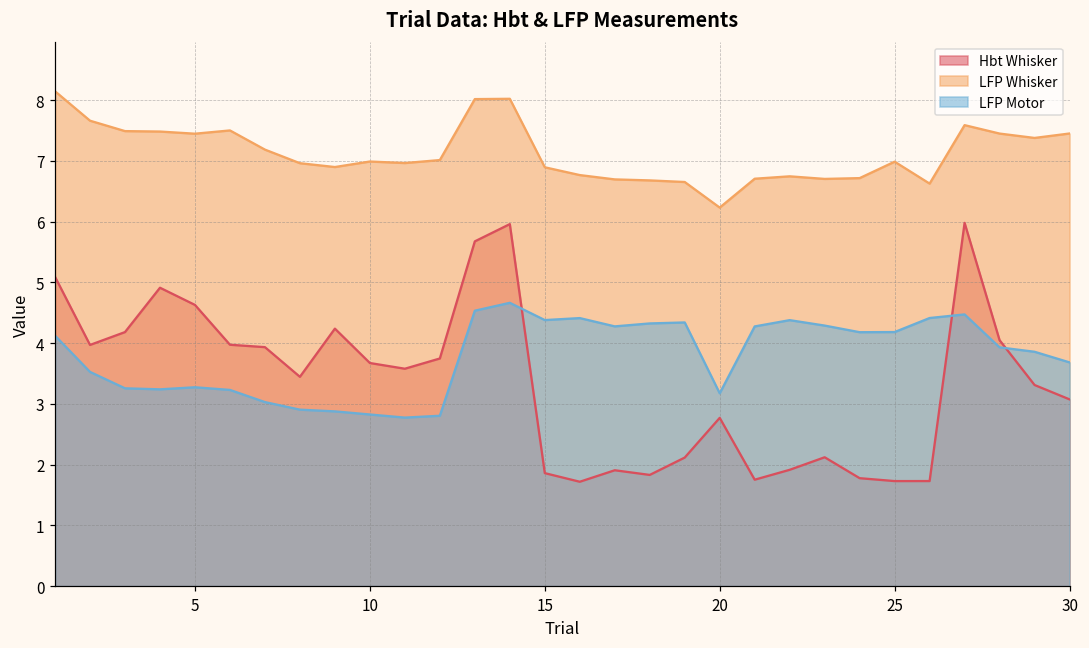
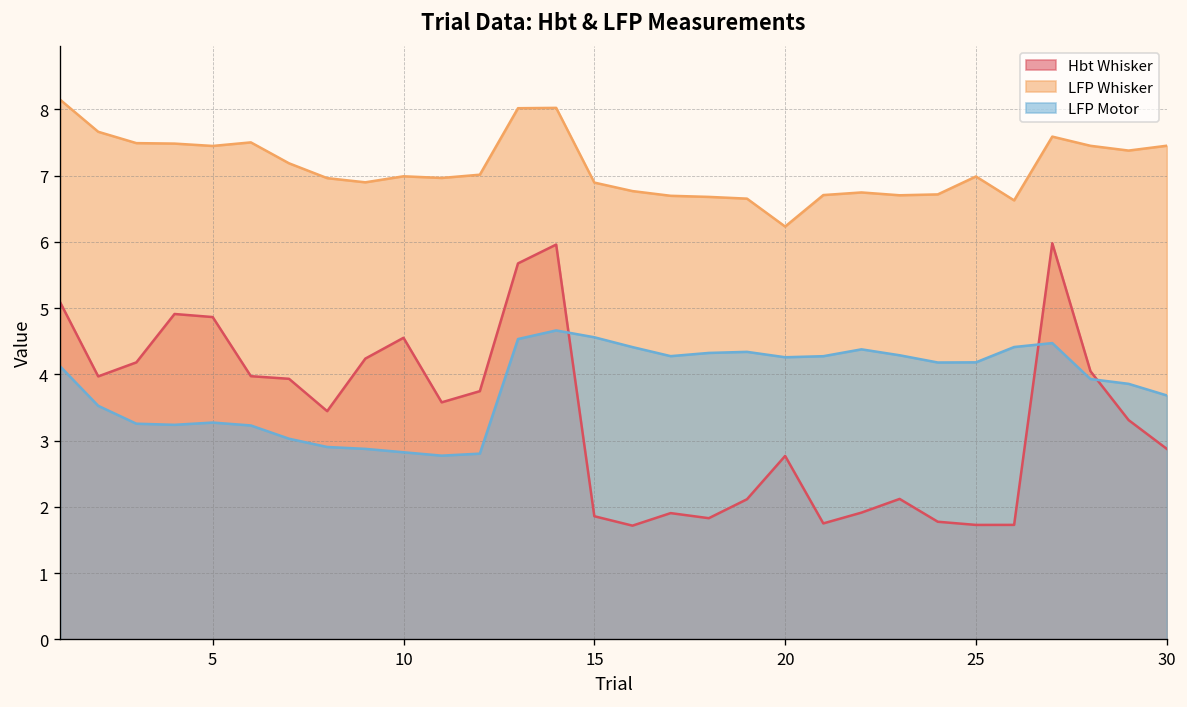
  {
    "Hbt Whisker": {
-     "5": 4.6,
-     "10": 3.7,
+     "5": 4.9,
+     "10": 4.6,
      "15": 1.9,
      "20": 2.8,
      "25": 1.7,
-     "30": 3.1
+     "30": 2.9
    },
    "LFP Whisker": {
      "5": 7.4,
      "10": 7.0,
      "15": 6.9,
      "20": 6.2,
      "25": 7.0,
      "30": 7.5
    },
    "LFP Motor": {
      "5": 3.3,
      "10": 2.8,
-     "15": 4.4,
-     "20": 3.2,
+     "15": 4.6,
+     "20": 4.3,
      "25": 4.2,
      "30": 3.7
    }
  }
